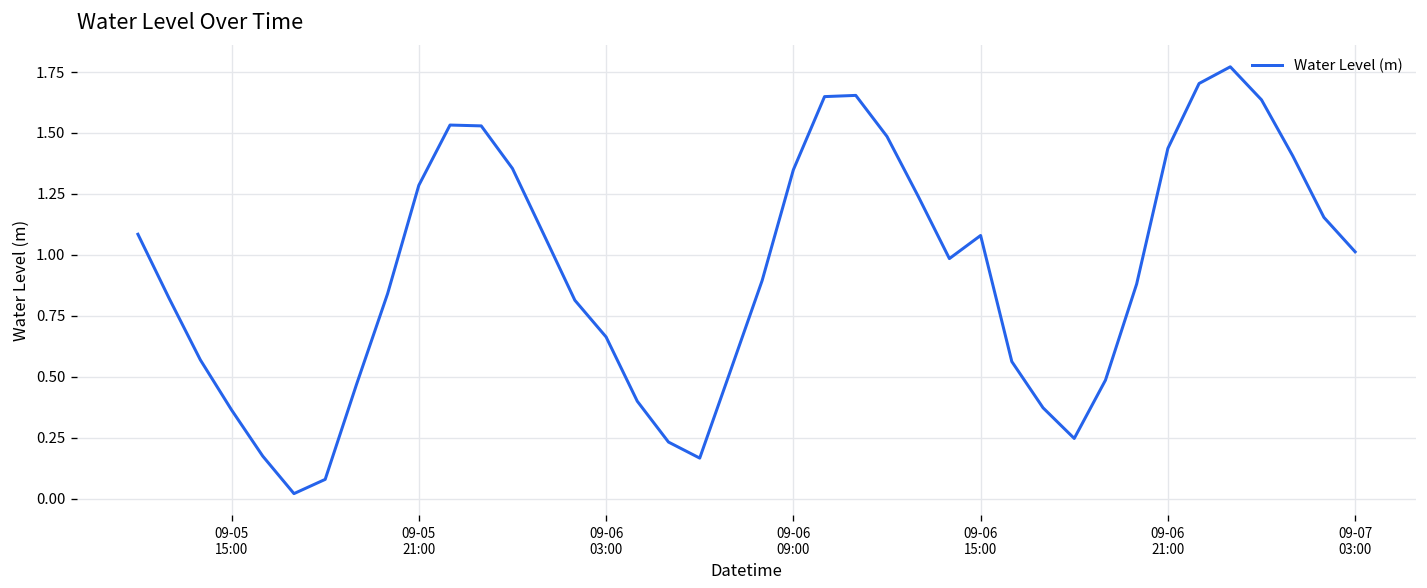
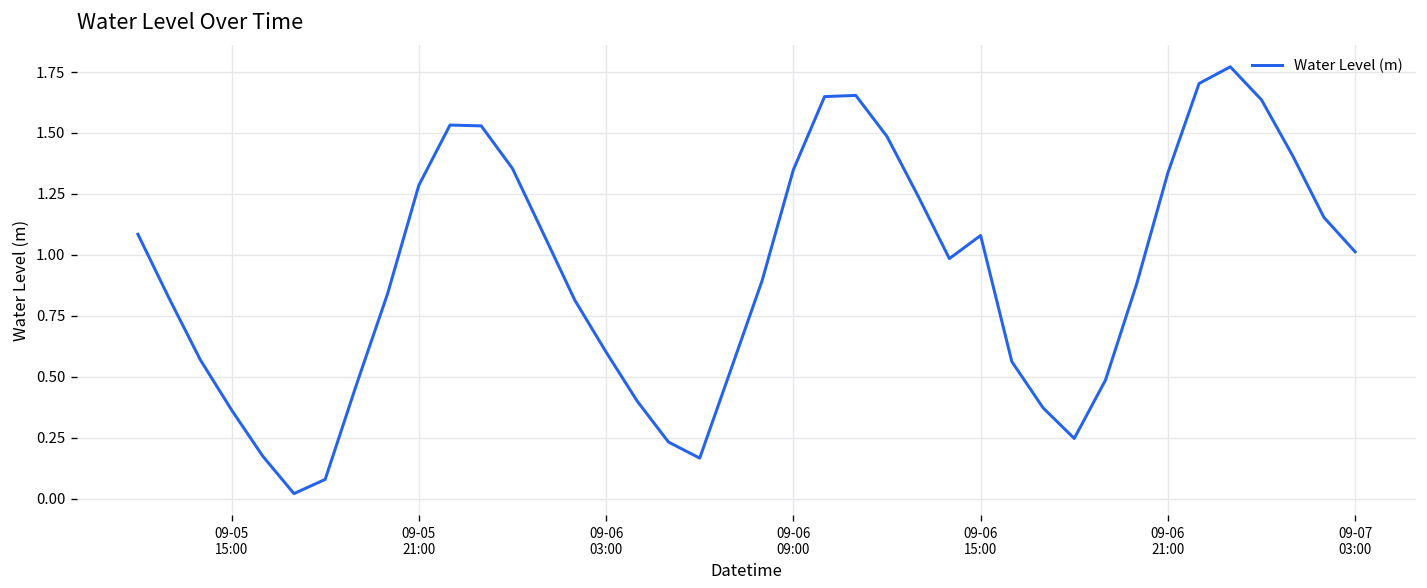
  {
    "09-05 15:00": 0.36,
    "09-05 21:00": 1.29,
-   "09-06 03:00": 0.66,
+   "09-06 03:00": 0.60,
    "09-06 09:00": 1.35,
    "09-06 15:00": 1.08,
-   "09-06 21:00": 1.44,
+   "09-06 21:00": 1.34,
    "09-07 03:00": 1.01
  }
